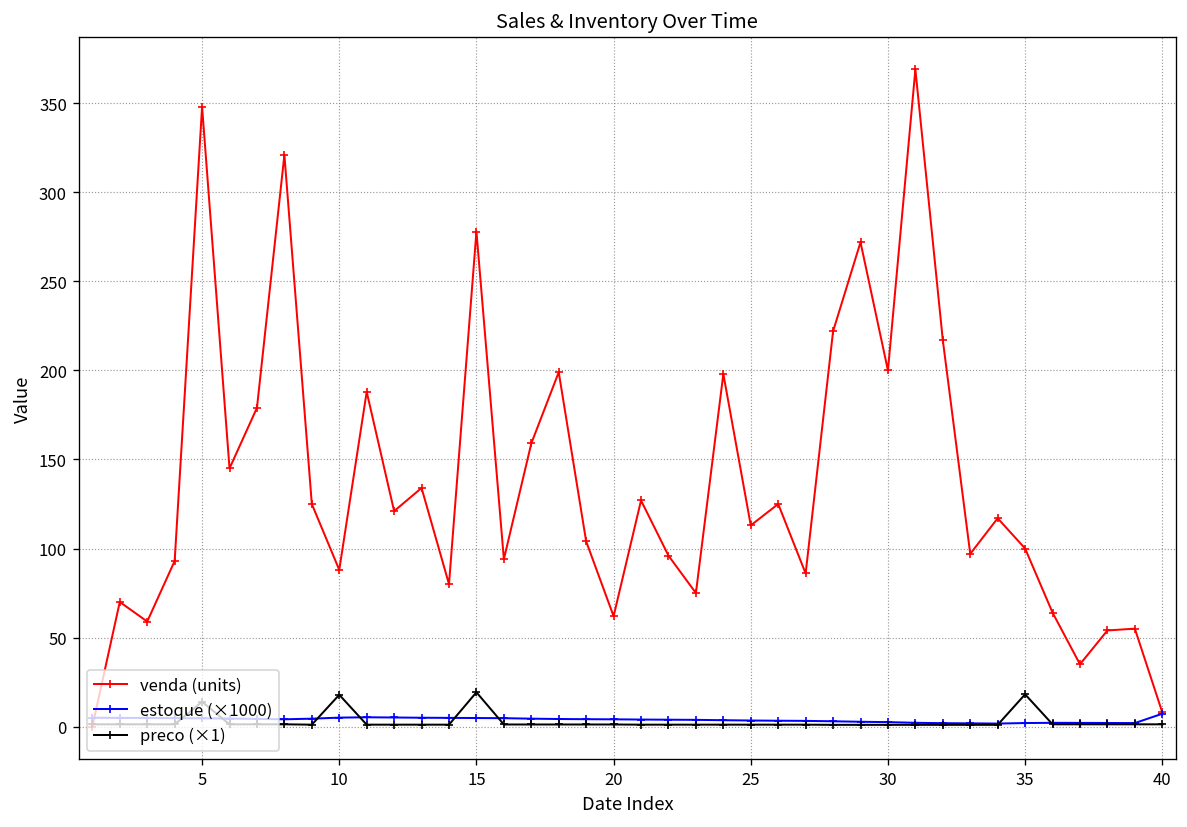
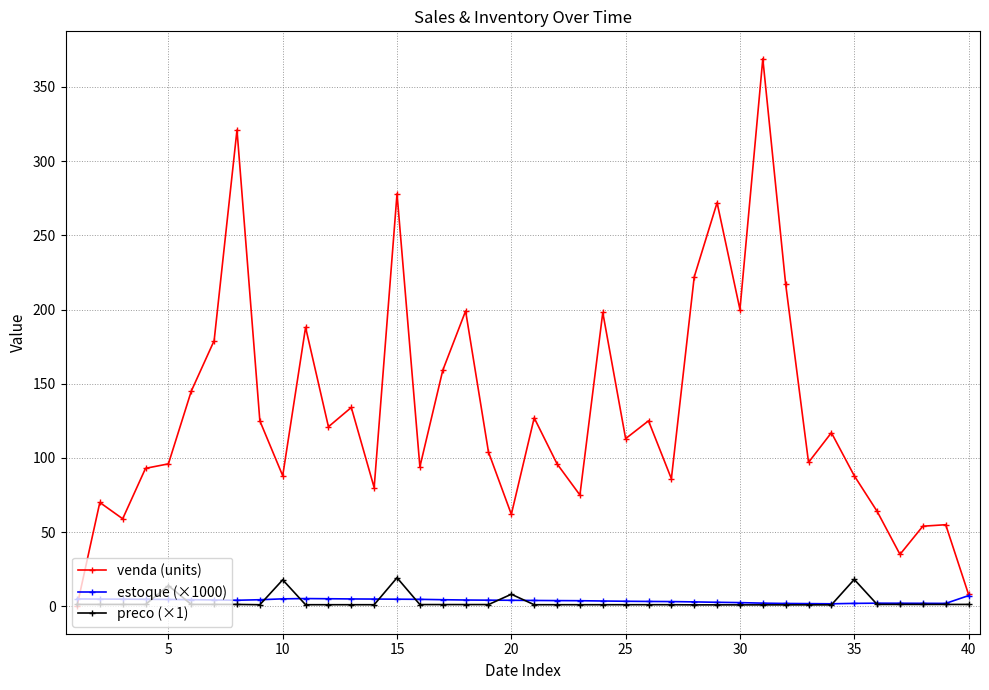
  {
    "venda (units)": {
-     "5": 348,
+     "5": 96,
      "10": 88,
      "15": 278,
      "20": 62,
      "25": 113,
      "30": 200,
-     "35": 100
+     "35": 88
    },
    "estoque (×1000)": {
      "10": 5,
      "15": 5,
      "20": 4,
      "25": 3,
      "35": 2
    },
    "preco (×1)": {
      "10": 18,
      "15": 19,
-     "20": 1,
+     "20": 8,
      "25": 1,
      "35": 18,
      "40": 1
    }
  }
